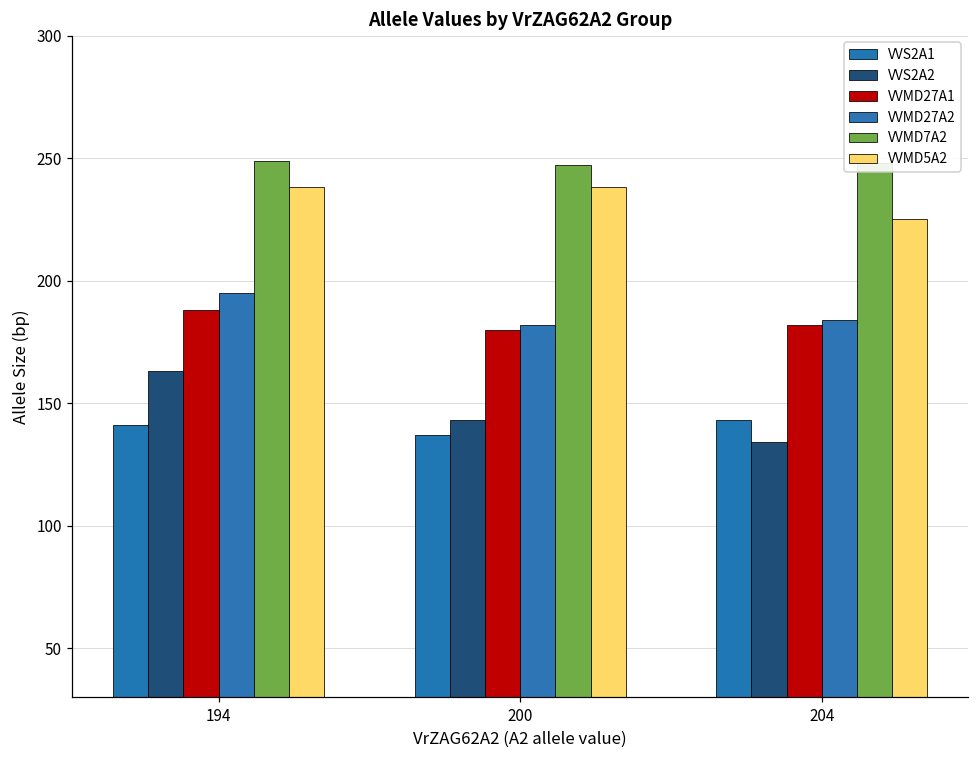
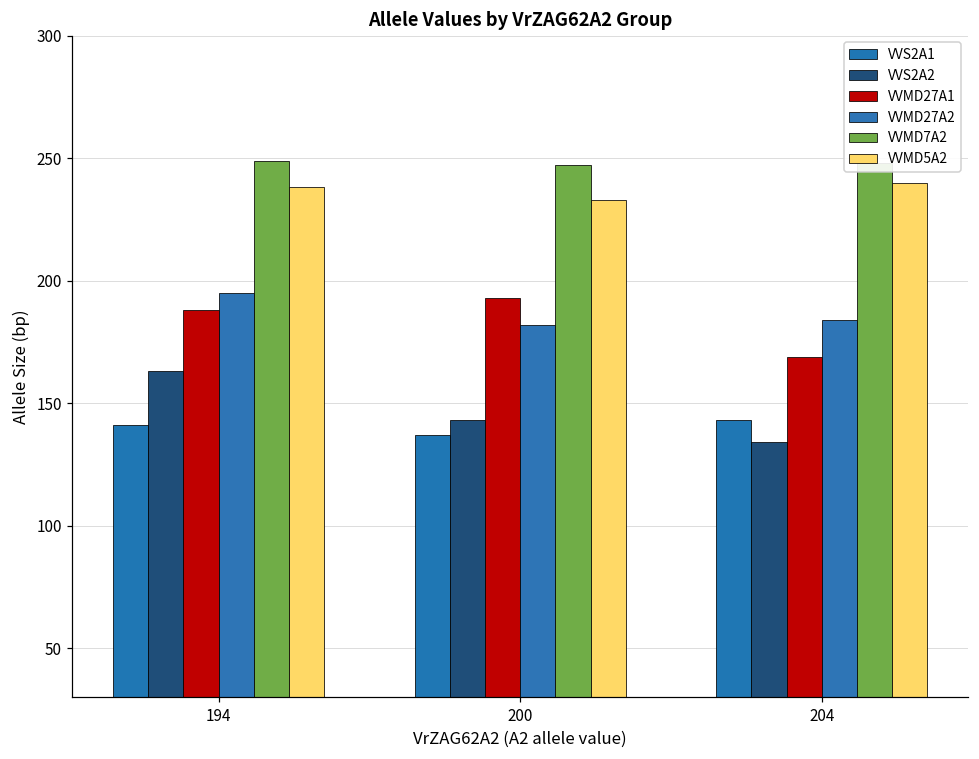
  {
    "VVS2A2": {
      "194": 163,
      "200": 143,
      "204": 134
    },
    "VVMD27A1": {
      "194": 188,
-     "200": 180,
-     "204": 182
+     "200": 193,
+     "204": 169
    },
    "VVMD7A2": {
      "194": 249,
      "200": 247
    },
    "VVMD5A2": {
      "194": 238,
-     "200": 238,
-     "204": 225
+     "200": 233,
+     "204": 240
    }
  }
